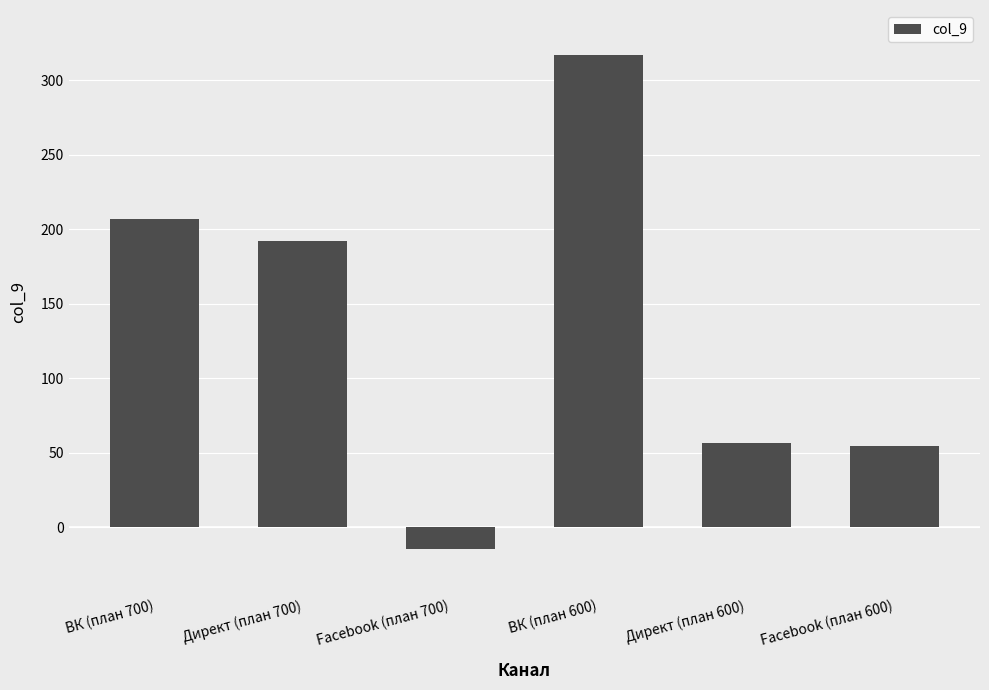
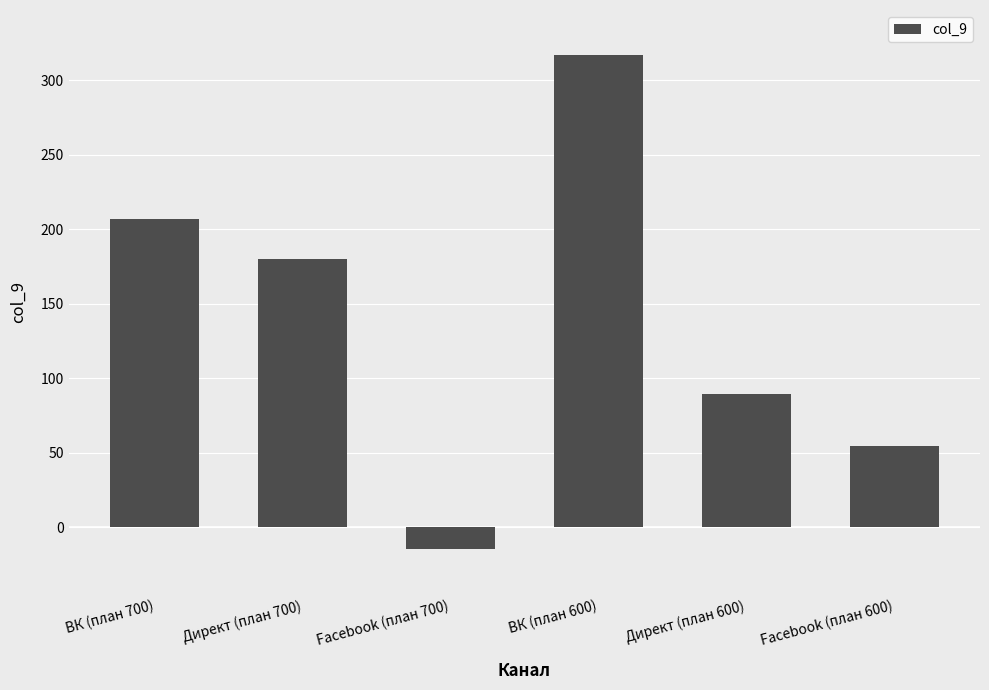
  {
    "ВК (план 700)": 207,
-   "Директ (план 700)": 192,
+   "Директ (план 700)": 180,
    "Facebook (план 700)": -15,
    "ВК (план 600)": 317,
-   "Директ (план 600)": 56,
+   "Директ (план 600)": 89,
    "Facebook (план 600)": 55
  }
